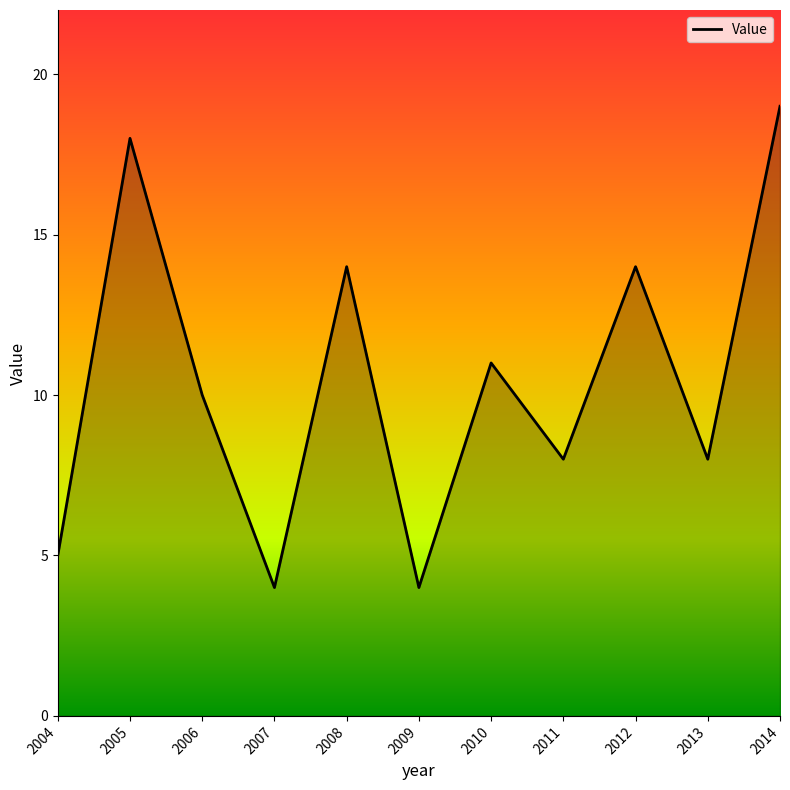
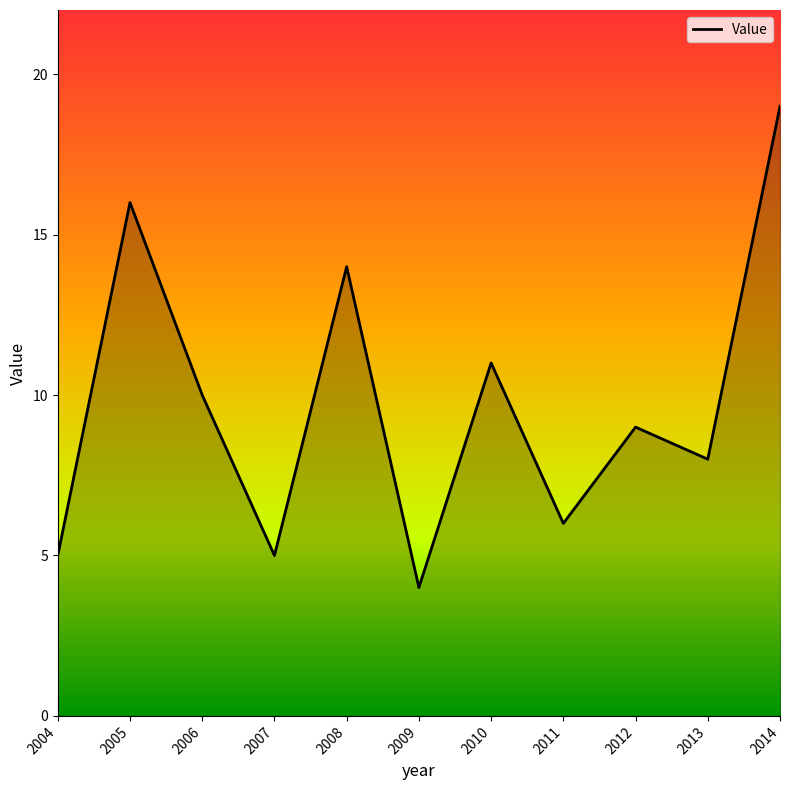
  {
    "2004": 5,
-   "2005": 18,
+   "2005": 16,
    "2006": 10,
-   "2007": 4,
+   "2007": 5,
    "2008": 14,
    "2009": 4,
    "2010": 11,
-   "2011": 8,
-   "2012": 14,
+   "2011": 6,
+   "2012": 9,
    "2013": 8,
    "2014": 19
  }
